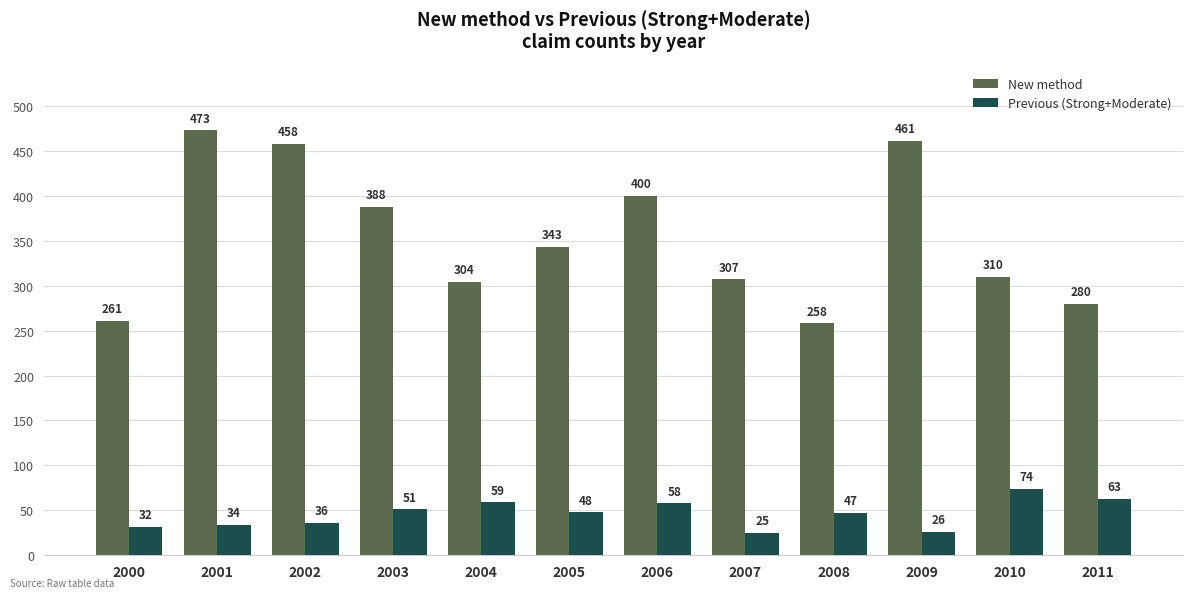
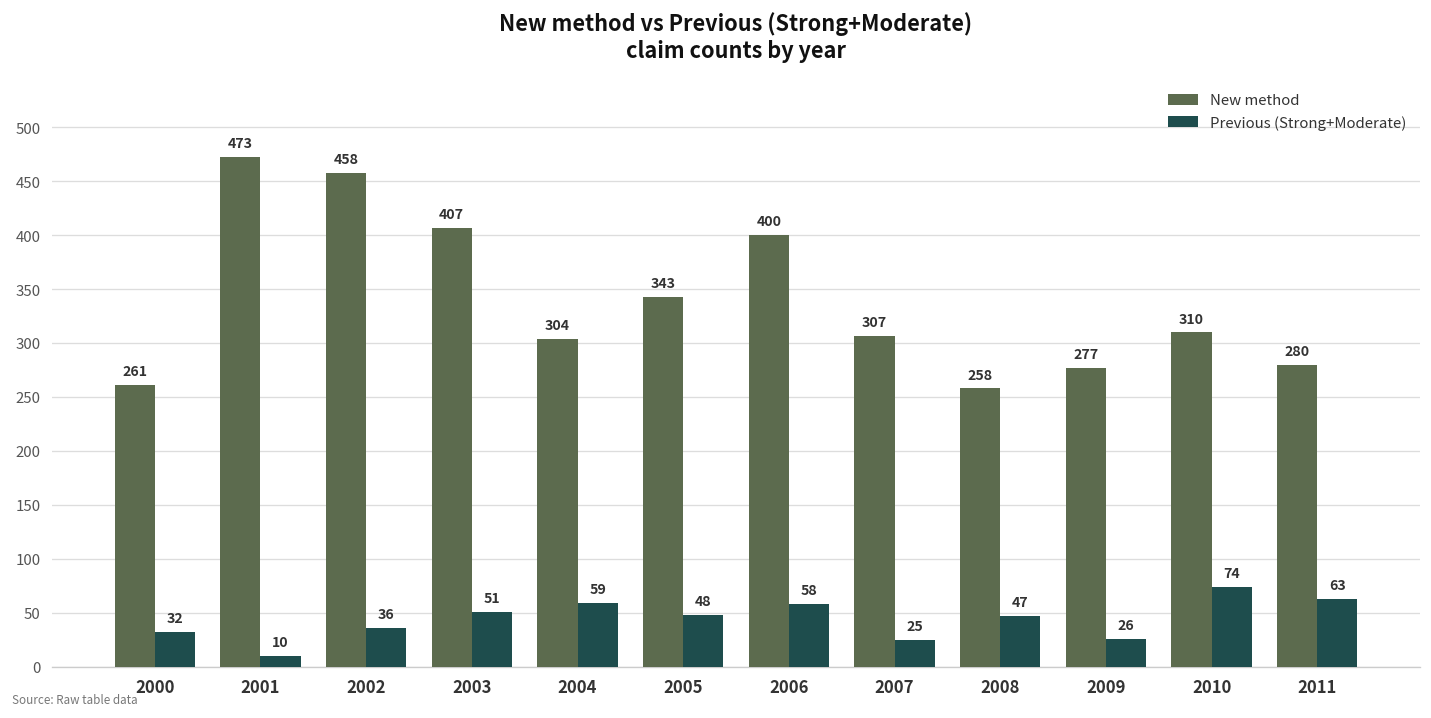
  {
    "New method": {
      "2000": 261,
      "2001": 473,
      "2002": 458,
-     "2003": 388,
+     "2003": 407,
      "2004": 304,
      "2005": 343,
      "2006": 400,
      "2007": 307,
      "2008": 258,
-     "2009": 461,
+     "2009": 277,
      "2010": 310,
      "2011": 280
    },
    "Previous (Strong+Moderate)": {
      "2000": 32,
-     "2001": 34,
+     "2001": 10,
      "2002": 36,
      "2003": 51,
      "2004": 59,
      "2005": 48,
      "2006": 58,
      "2007": 25,
      "2008": 47,
      "2009": 26,
      "2010": 74,
      "2011": 63
    }
  }
